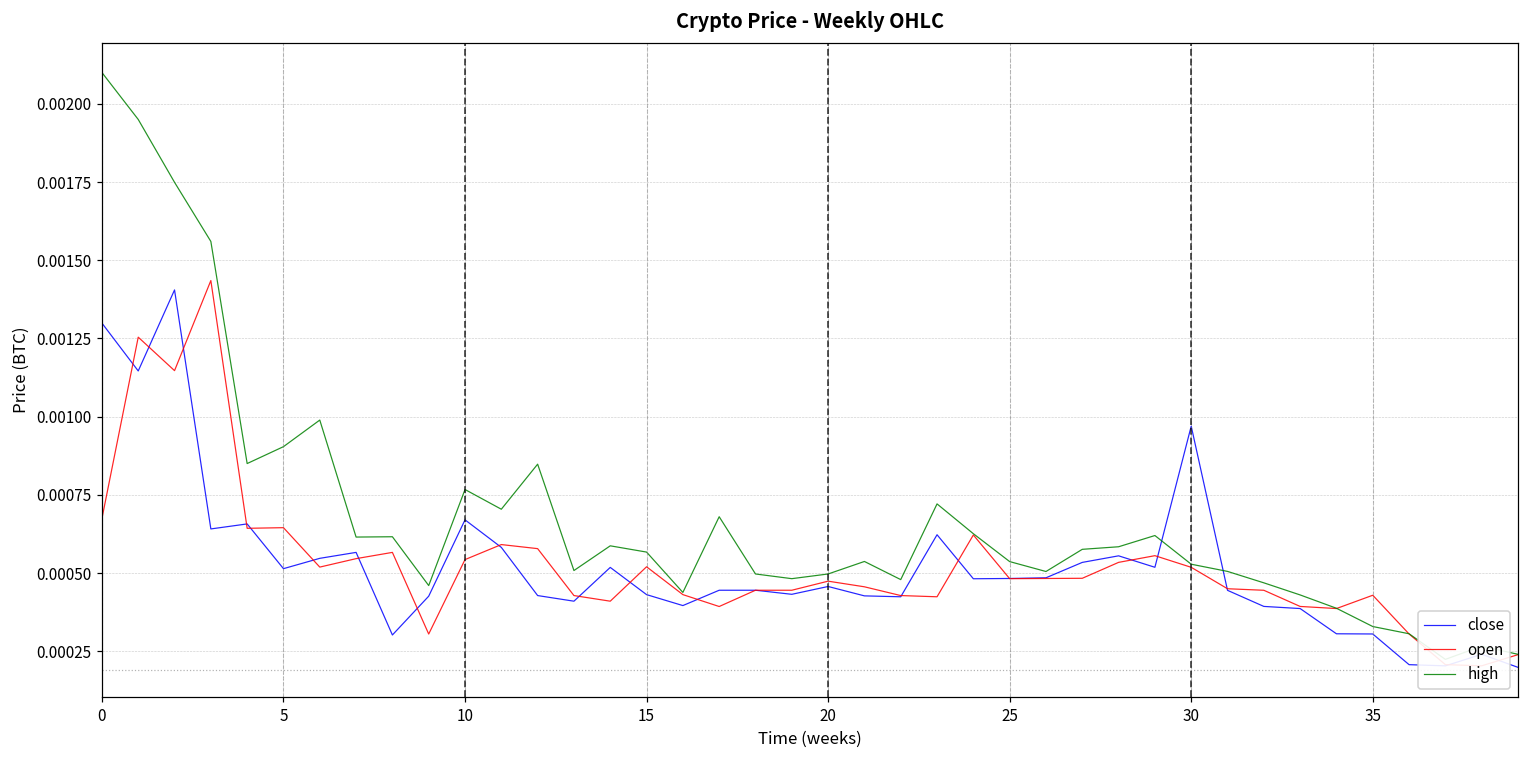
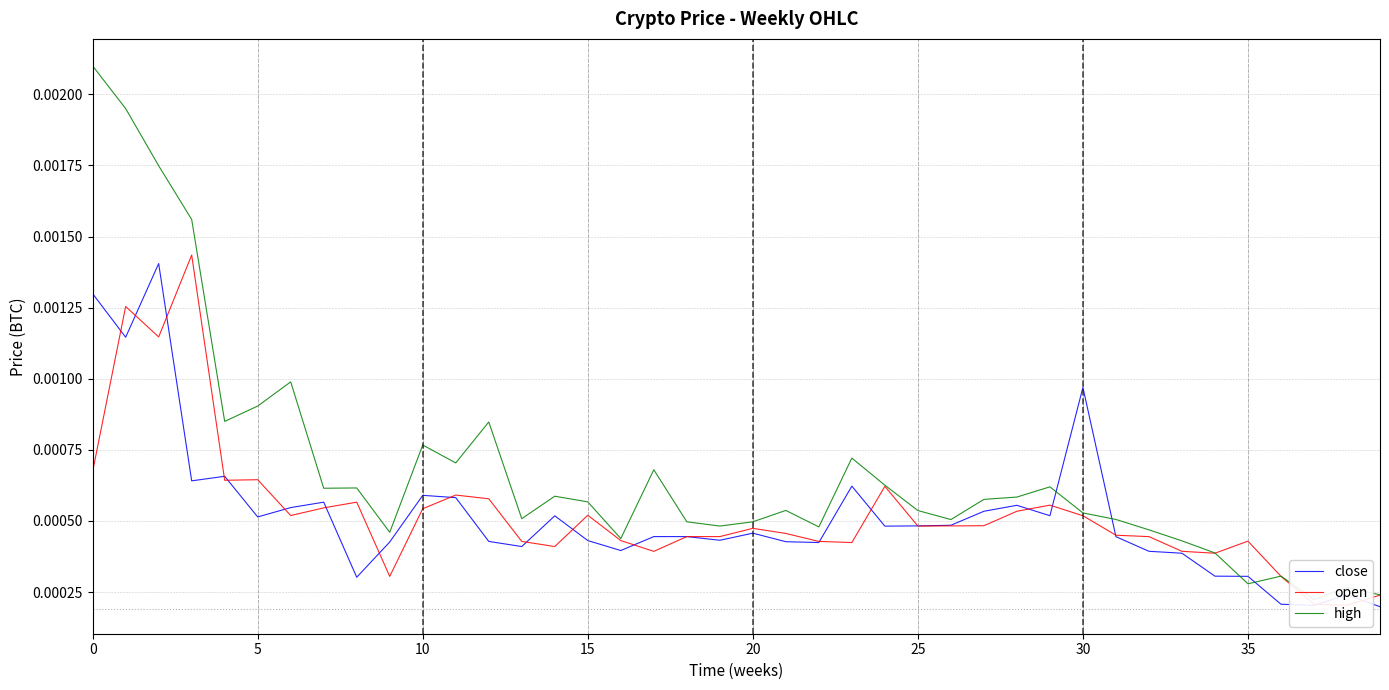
  {
    "close": {
      "0": 0.00130,
      "5": 0.00051,
-     "10": 0.00067,
+     "10": 0.00059,
      "15": 0.00043,
      "20": 0.00046,
      "30": 0.00097,
      "35": 0.00031
    },
    "open": {
      "0": 0.00067,
      "5": 0.00065,
      "10": 0.00054,
      "15": 0.00052,
      "20": 0.00047,
      "30": 0.00052,
      "35": 0.00043
    },
    "high": {
      "0": 0.00210,
      "5": 0.00090,
      "10": 0.00077,
      "15": 0.00057,
      "20": 0.00050,
      "25": 0.00054,
      "30": 0.00053,
-     "35": 0.00033
+     "35": 0.00028
    }
  }
